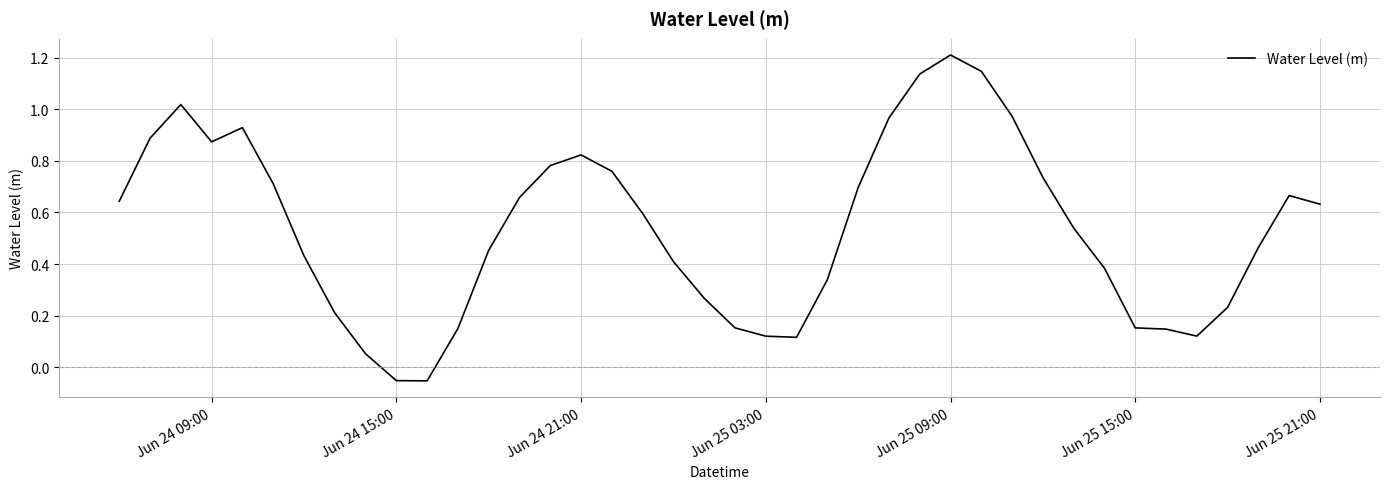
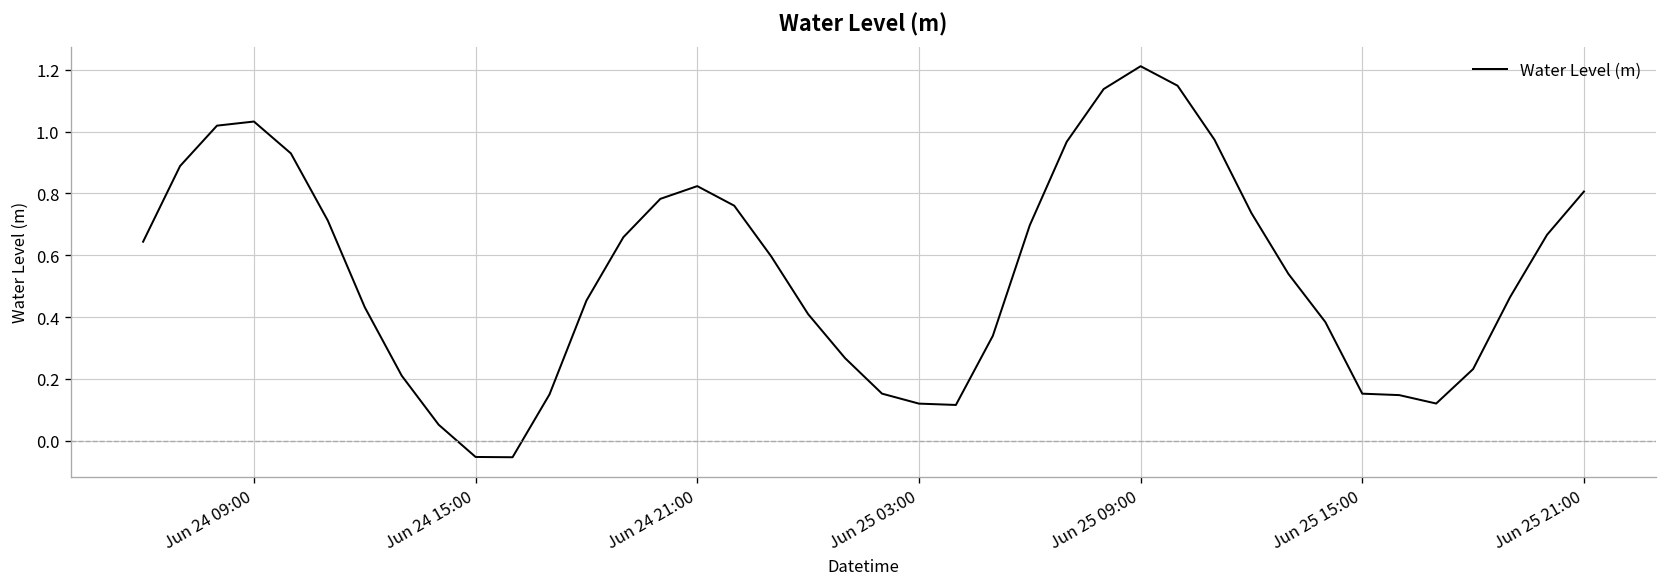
  {
-   "Jun 24 09:00": 0.87,
+   "Jun 24 09:00": 1.03,
    "Jun 24 15:00": -0.05,
    "Jun 24 21:00": 0.82,
    "Jun 25 03:00": 0.12,
    "Jun 25 09:00": 1.21,
    "Jun 25 15:00": 0.15,
-   "Jun 25 21:00": 0.63
+   "Jun 25 21:00": 0.81
  }
